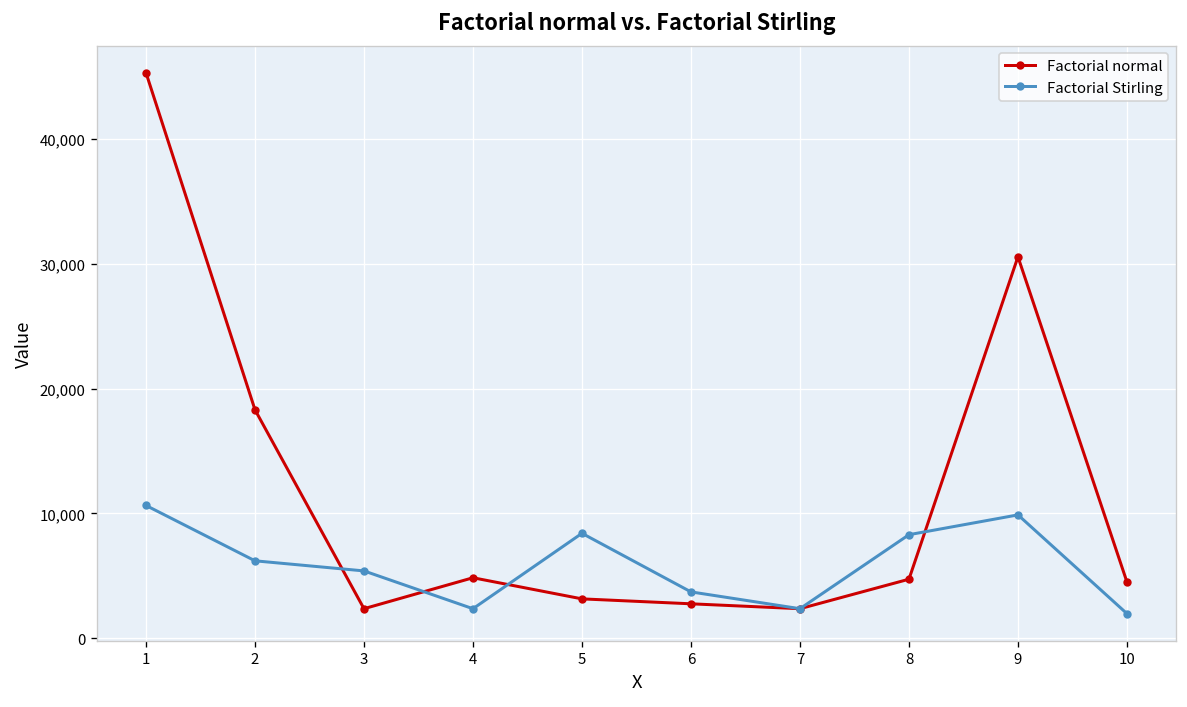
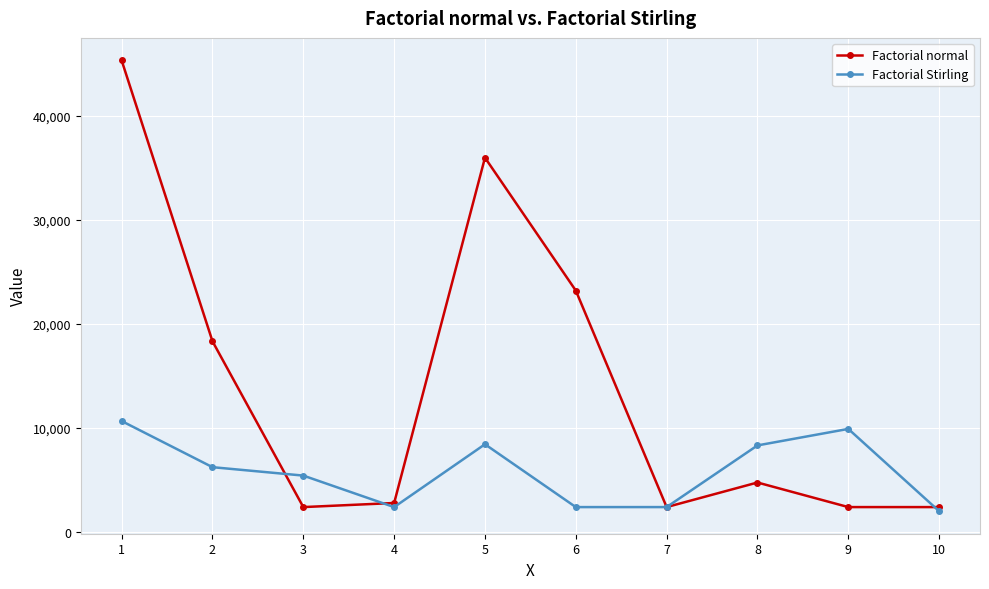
  {
    "Factorial normal": {
      "1": "45,300",
      "2": "18,300",
      "3": "2,400",
-     "4": "4,800",
-     "5": "3,200",
-     "6": "2,800",
+     "4": "2,800",
+     "5": "36,000",
+     "6": "23,200",
      "8": "4,700",
-     "9": "30,600",
-     "10": "4,500"
+     "9": "2,400",
+     "10": "2,400"
    },
    "Factorial Stirling": {
      "1": "10,600",
      "2": "6,200",
      "3": "5,400",
      "4": "2,400",
      "5": "8,400",
-     "6": "3,700",
+     "6": "2,400",
      "8": "8,300",
      "9": "9,900",
      "10": "2,000"
    }
  }
